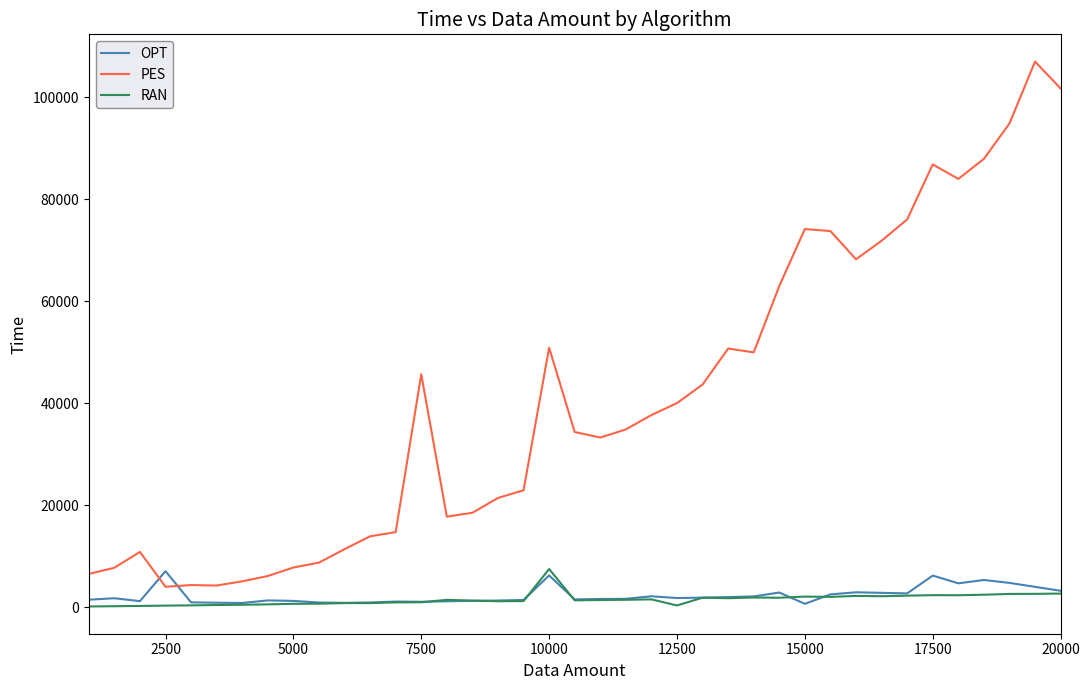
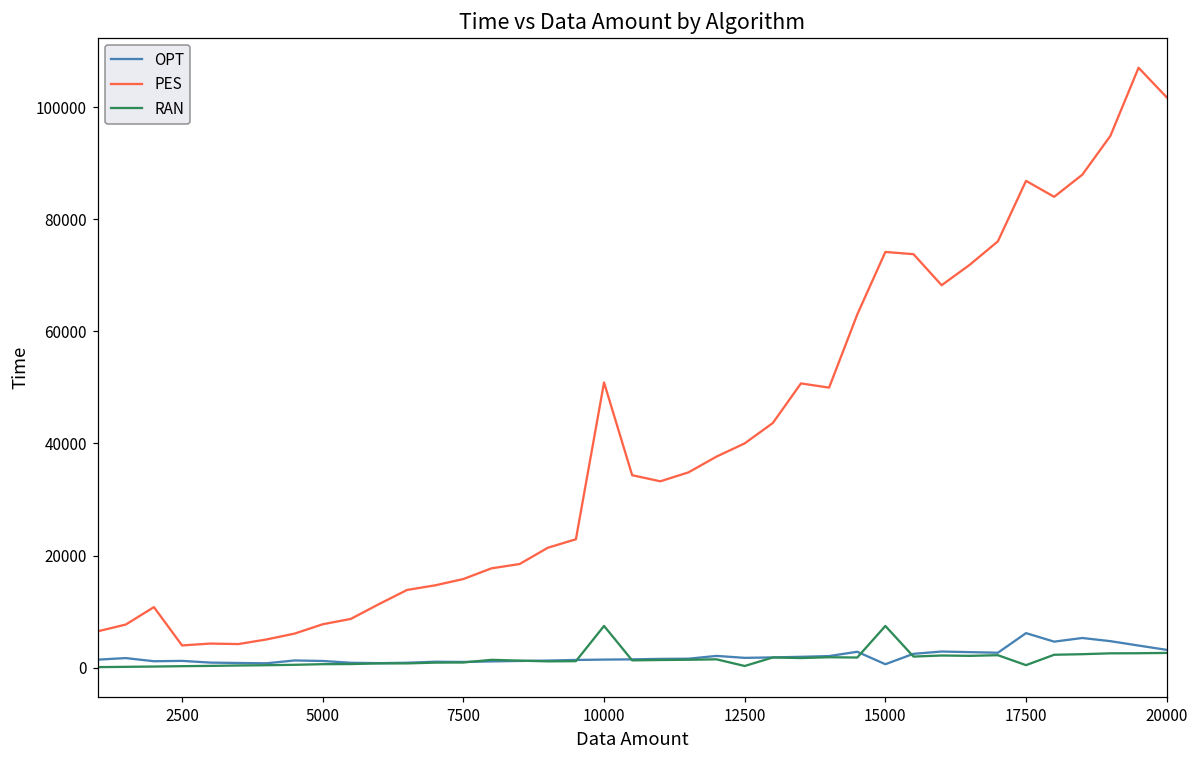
  {
    "OPT": {
-     "2500": 7000,
+     "2500": 1000,
      "5000": 1000,
-     "10000": 6000,
+     "10000": 1000,
      "12500": 2000,
      "15000": 1000,
      "17500": 6000,
      "20000": 3000
    },
    "PES": {
      "2500": 4000,
      "5000": 8000,
-     "7500": 46000,
+     "7500": 16000,
      "10000": 51000,
      "12500": 40000,
      "15000": 74000,
      "17500": 87000,
      "20000": 102000
    },
    "RAN": {
      "2500": 0,
      "5000": 1000,
      "10000": 7000,
      "12500": 0,
-     "15000": 2000,
-     "17500": 2000,
+     "15000": 7000,
+     "17500": 0,
      "20000": 3000
    }
  }
